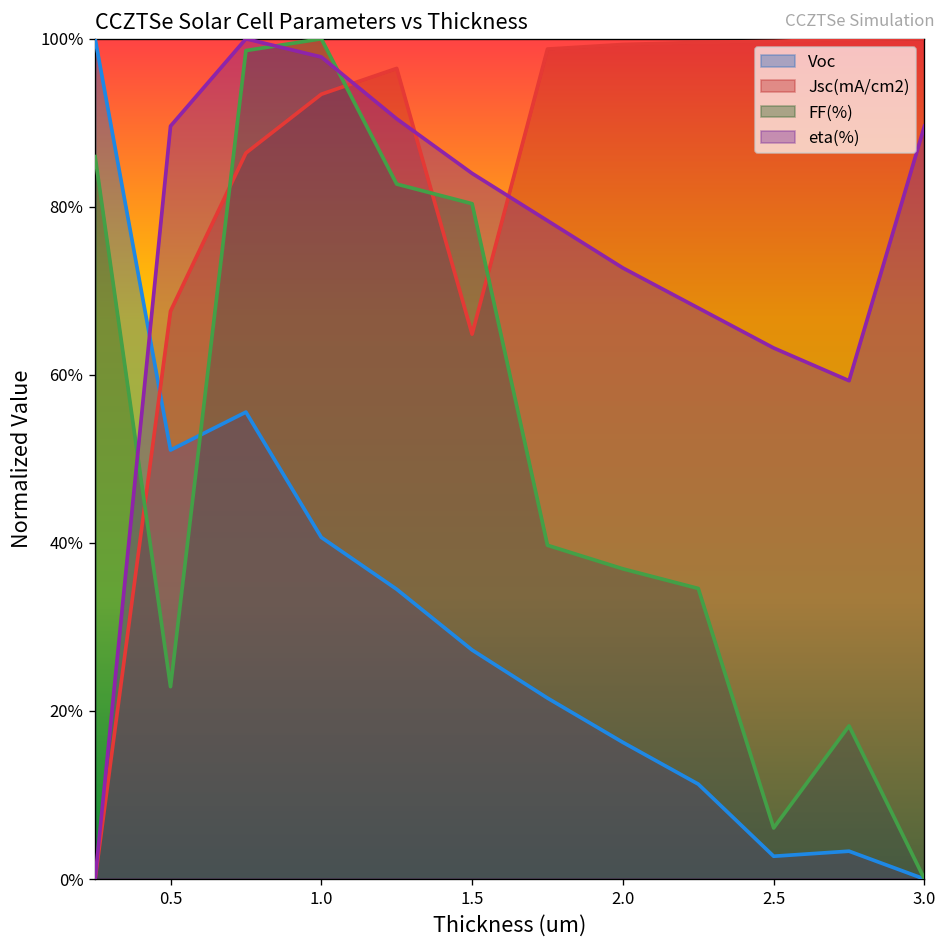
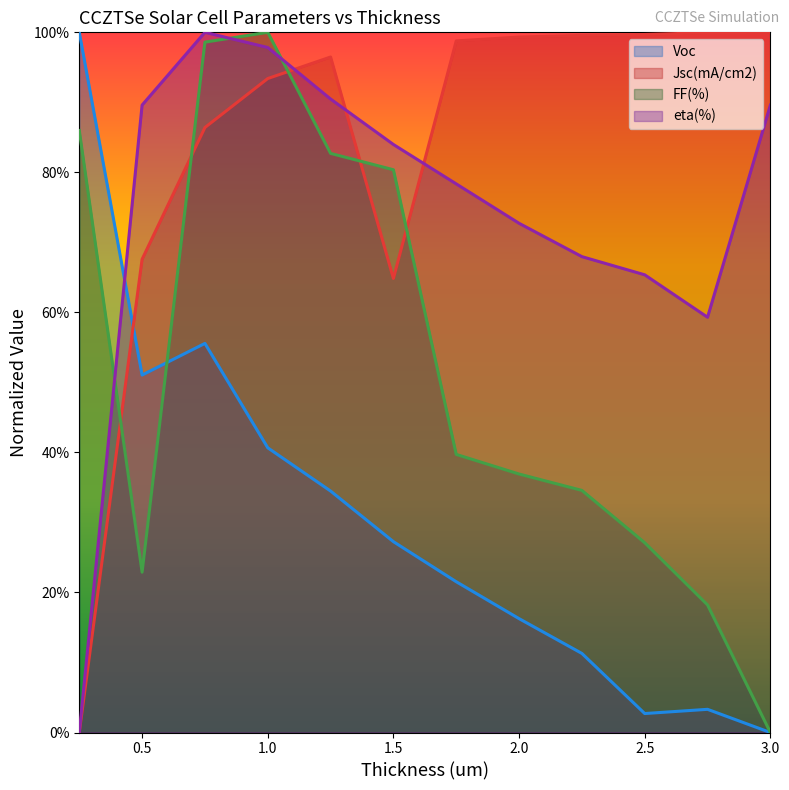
  {
    "Voc": {
      "0.5": "51%",
      "1.0": "41%",
      "1.5": "27%",
      "2.0": "16%",
      "2.5": "3%"
    },
    "Jsc(mA/cm2)": {
      "0.5": "68%",
      "1.0": "93%",
      "1.5": "65%",
      "2.0": "99%",
      "2.5": "100%",
      "3.0": "100%"
    },
    "FF(%)": {
      "0.5": "23%",
      "1.0": "100%",
      "1.5": "80%",
      "2.0": "37%",
-     "2.5": "6%"
+     "2.5": "27%"
    },
    "eta(%)": {
      "0.5": "90%",
      "1.0": "98%",
      "1.5": "84%",
      "2.0": "73%",
-     "2.5": "63%",
+     "2.5": "65%",
      "3.0": "90%"
    }
  }
